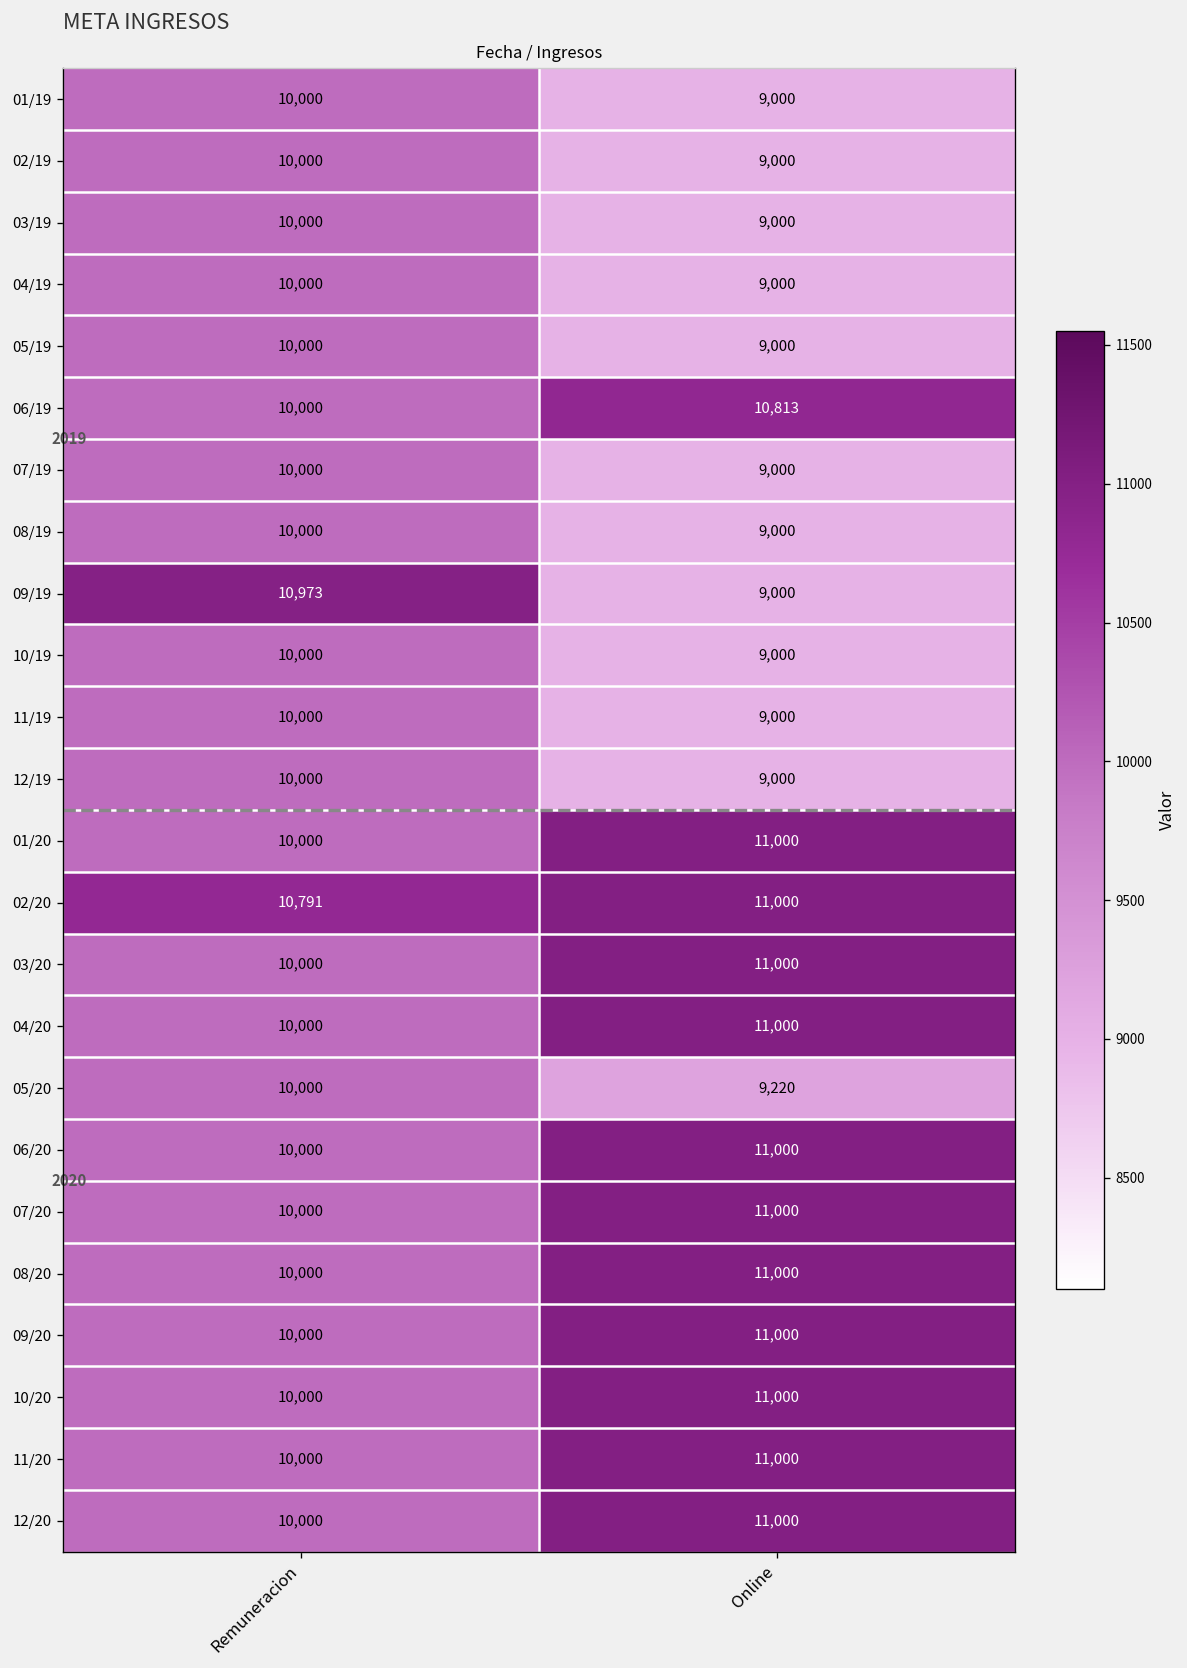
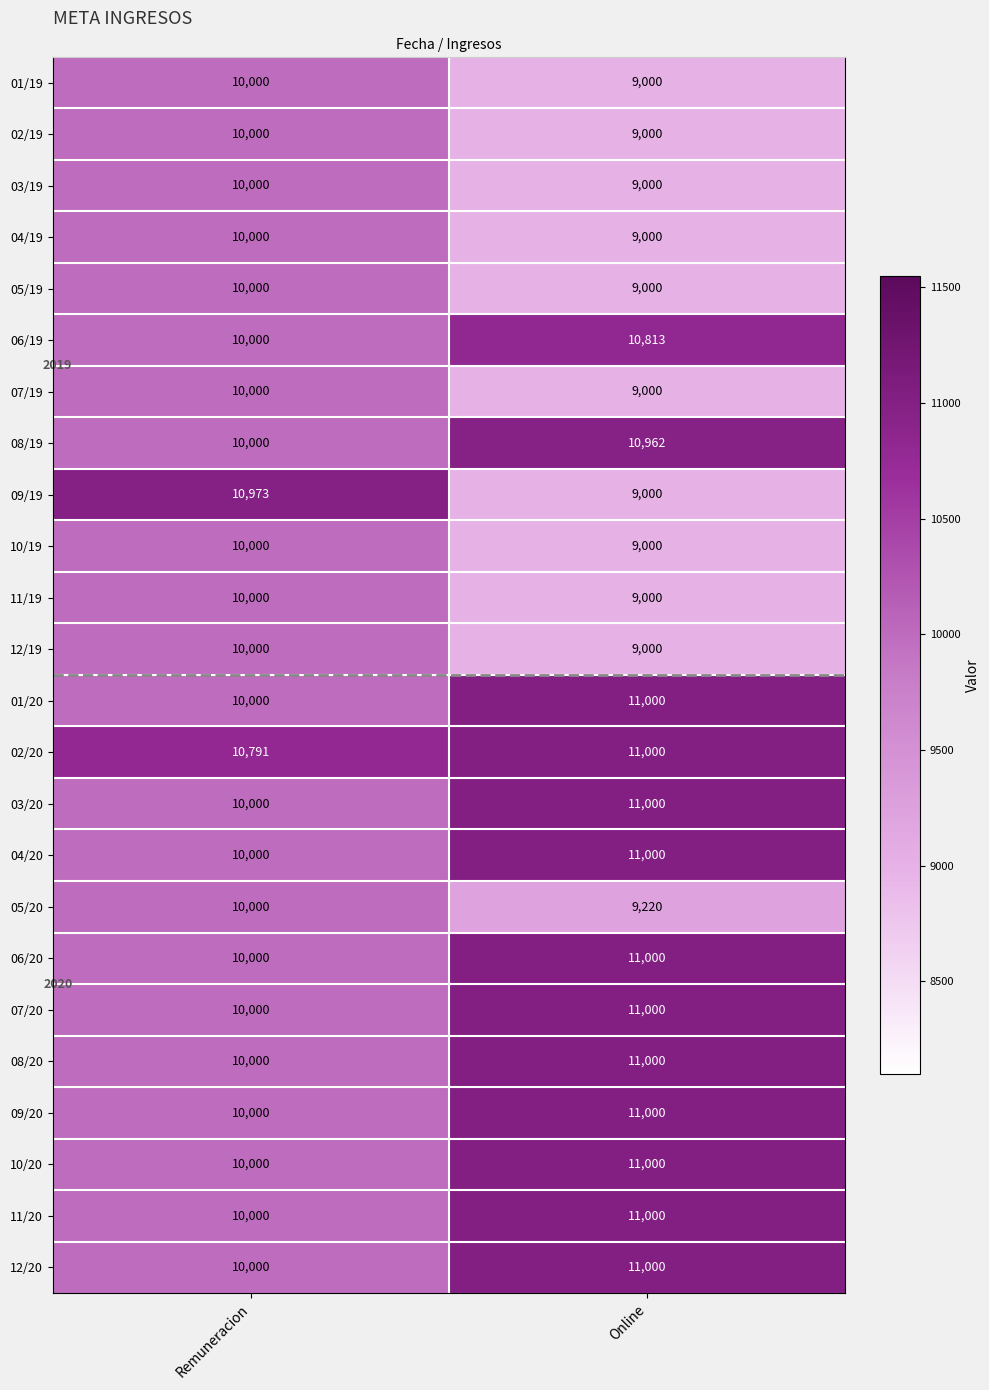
  {
    "01/19": {
      "Remuneracion": "10,000",
      "Online": "9,000"
    },
    "02/19": {
      "Remuneracion": "10,000",
      "Online": "9,000"
    },
    "03/19": {
      "Remuneracion": "10,000",
      "Online": "9,000"
    },
    "04/19": {
      "Remuneracion": "10,000",
      "Online": "9,000"
    },
    "05/19": {
      "Remuneracion": "10,000",
      "Online": "9,000"
    },
    "06/19": {
      "Online": "10,813"
    },
    "07/19": {
      "Online": "9,000"
    },
    "08/19": {
      "Remuneracion": "10,000",
-     "Online": "9,000"
+     "Online": "10,962"
    },
    "09/19": {
      "Remuneracion": "10,973",
      "Online": "9,000"
    },
    "10/19": {
      "Remuneracion": "10,000",
      "Online": "9,000"
    },
    "11/19": {
      "Remuneracion": "10,000",
      "Online": "9,000"
    },
    "12/19": {
      "Remuneracion": "10,000",
      "Online": "9,000"
    },
    "01/20": {
      "Remuneracion": "10,000",
      "Online": "11,000"
    },
    "02/20": {
      "Remuneracion": "10,791",
      "Online": "11,000"
    },
    "03/20": {
      "Remuneracion": "10,000",
      "Online": "11,000"
    },
    "04/20": {
      "Remuneracion": "10,000",
      "Online": "11,000"
    },
    "05/20": {
      "Remuneracion": "10,000",
      "Online": "9,220"
    },
    "06/20": {
      "Online": "11,000"
    },
    "07/20": {
      "Online": "11,000"
    },
    "08/20": {
      "Remuneracion": "10,000",
      "Online": "11,000"
    },
    "09/20": {
      "Remuneracion": "10,000",
      "Online": "11,000"
    },
    "10/20": {
      "Remuneracion": "10,000",
      "Online": "11,000"
    },
    "11/20": {
      "Remuneracion": "10,000",
      "Online": "11,000"
    },
    "12/20": {
      "Remuneracion": "10,000",
      "Online": "11,000"
    }
  }
